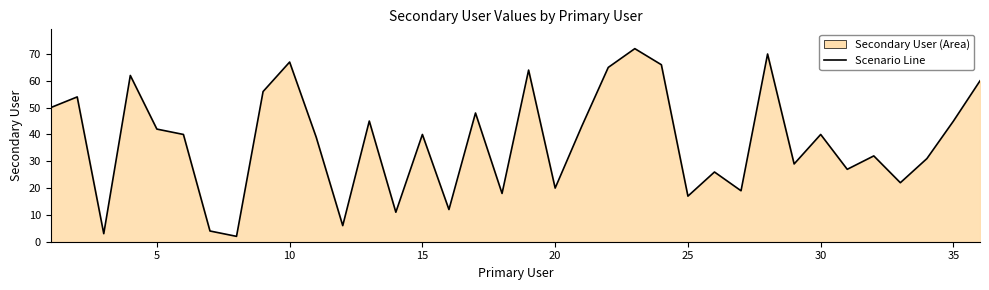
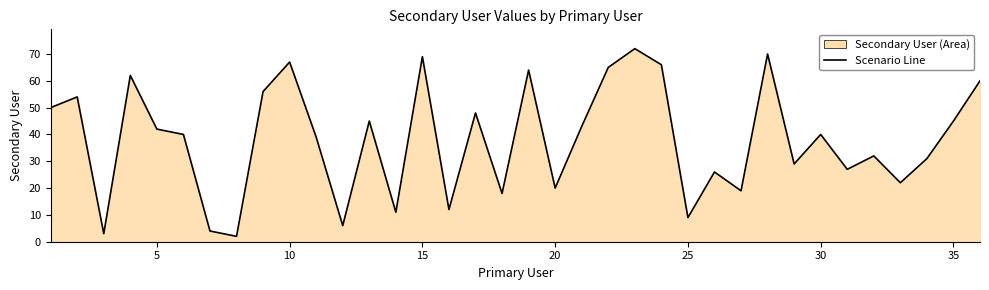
  {
    "5": 42,
    "10": 67,
-   "15": 40,
+   "15": 69,
    "20": 20,
-   "25": 17,
+   "25": 9,
    "30": 40,
    "35": 45
  }
